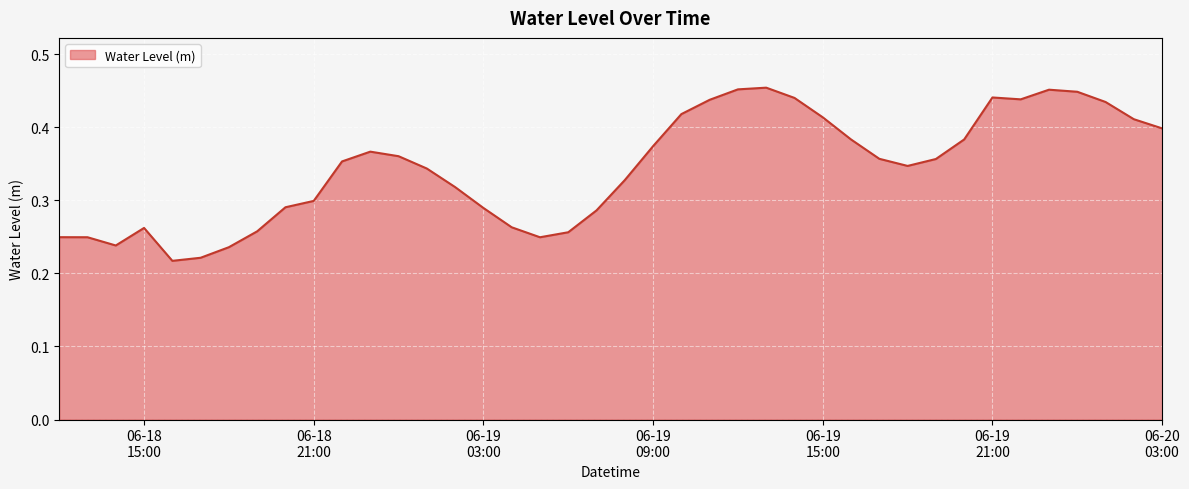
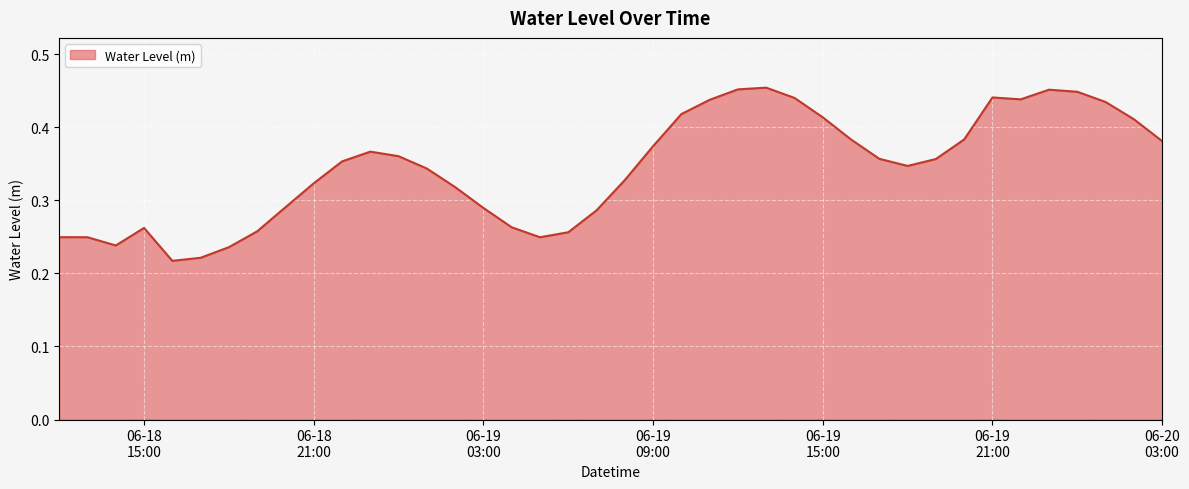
  {
    "06-18 15:00": 0.26,
-   "06-18 21:00": 0.30,
+   "06-18 21:00": 0.32,
    "06-19 03:00": 0.29,
    "06-19 09:00": 0.37,
    "06-19 15:00": 0.41,
    "06-19 21:00": 0.44,
-   "06-20 03:00": 0.40
+   "06-20 03:00": 0.38
  }
